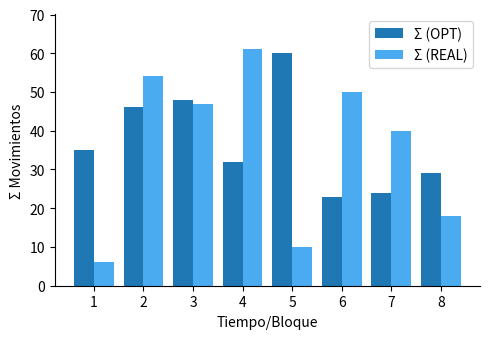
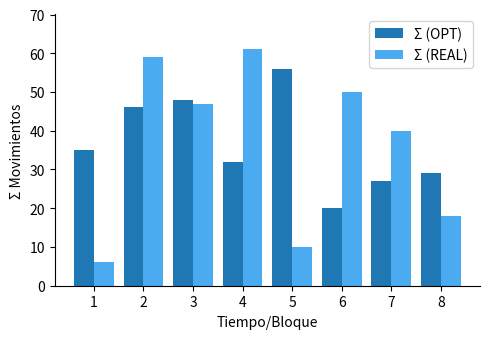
  {
    "Σ (OPT)": {
      "1": 35,
      "2": 46,
      "3": 48,
      "4": 32,
-     "5": 60,
-     "6": 23,
-     "7": 24,
+     "5": 56,
+     "6": 20,
+     "7": 27,
      "8": 29
    },
    "Σ (REAL)": {
      "1": 6,
-     "2": 54,
+     "2": 59,
      "3": 47,
      "4": 61,
      "5": 10,
      "6": 50,
      "7": 40,
      "8": 18
    }
  }
